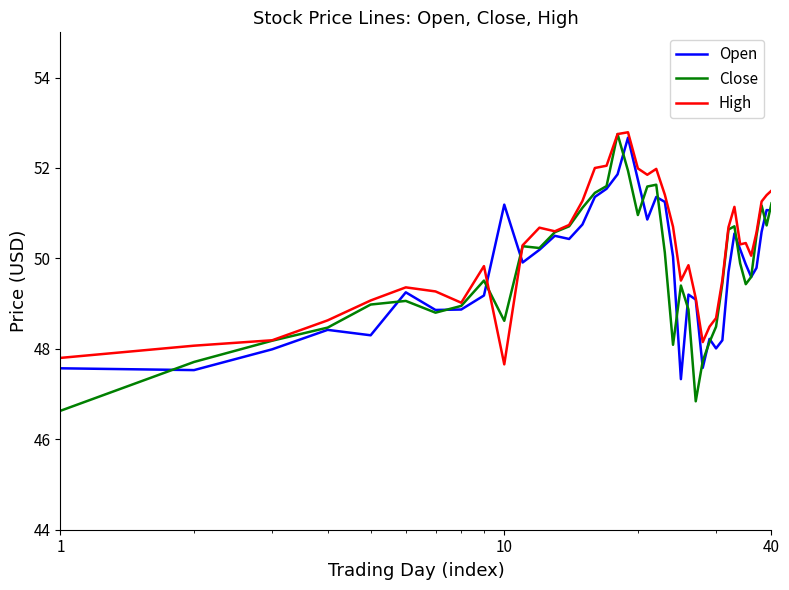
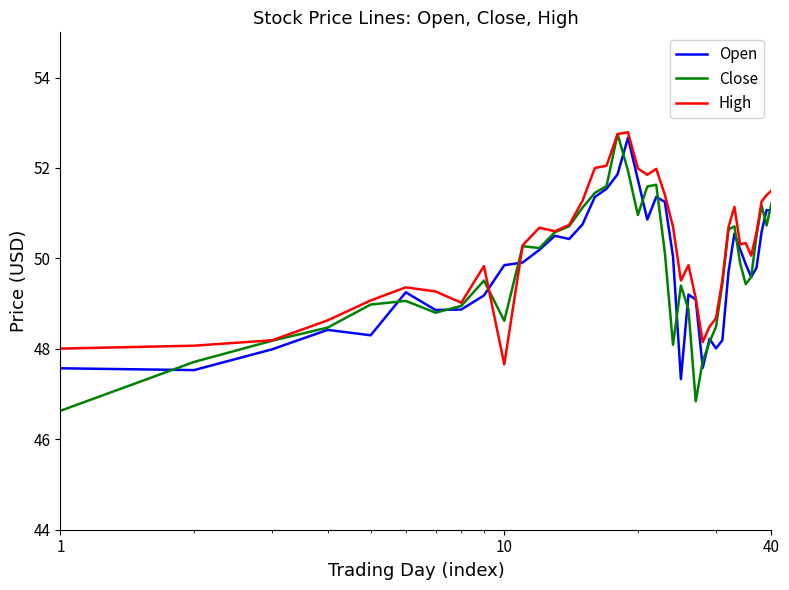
  {
    "Open": {
      "1": 47.6,
-     "10": 51.2,
+     "10": 49.8,
      "40": 51.1
    },
    "Close": {
      "1": 46.6,
      "10": 48.6,
      "40": 51.2
    },
    "High": {
-     "1": 47.8,
+     "1": 48.0,
      "10": 47.7,
      "40": 51.5
    }
  }
